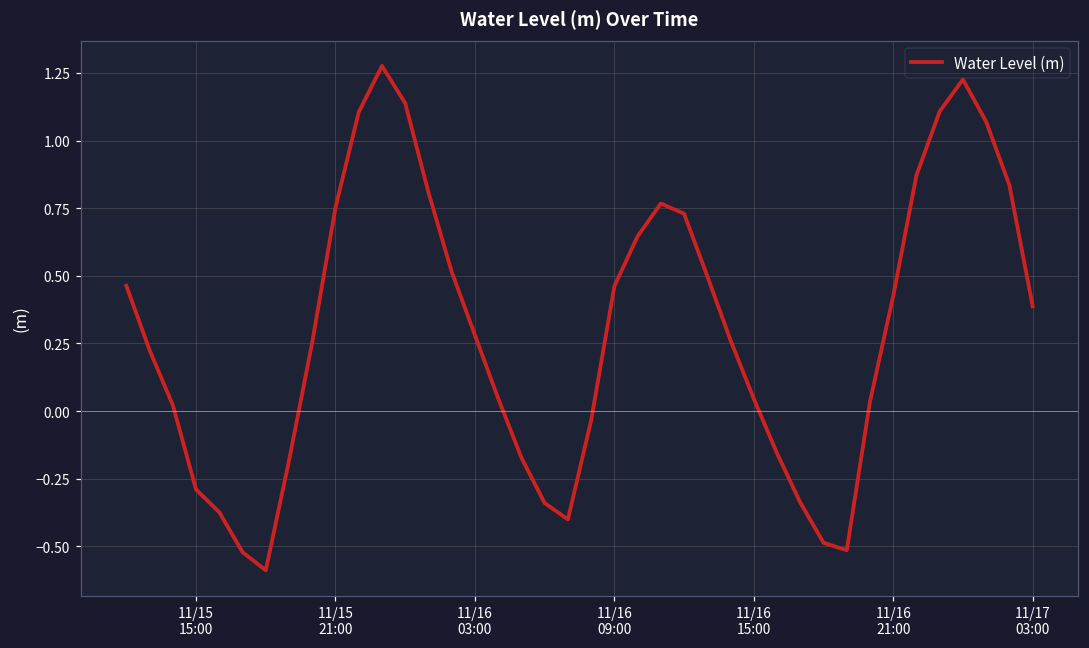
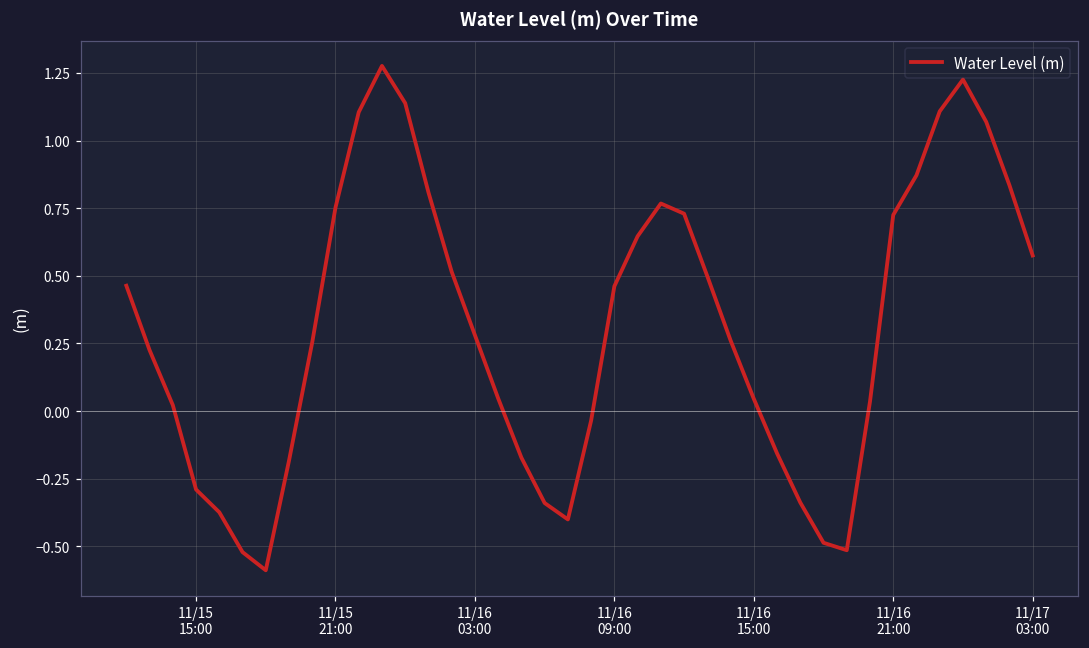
  {
    "11/15 15:00": -0.29,
    "11/15 21:00": 0.75,
    "11/16 03:00": 0.28,
    "11/16 09:00": 0.46,
    "11/16 15:00": 0.05,
-   "11/16 21:00": 0.43,
-   "11/17 03:00": 0.39
+   "11/16 21:00": 0.72,
+   "11/17 03:00": 0.58
  }
